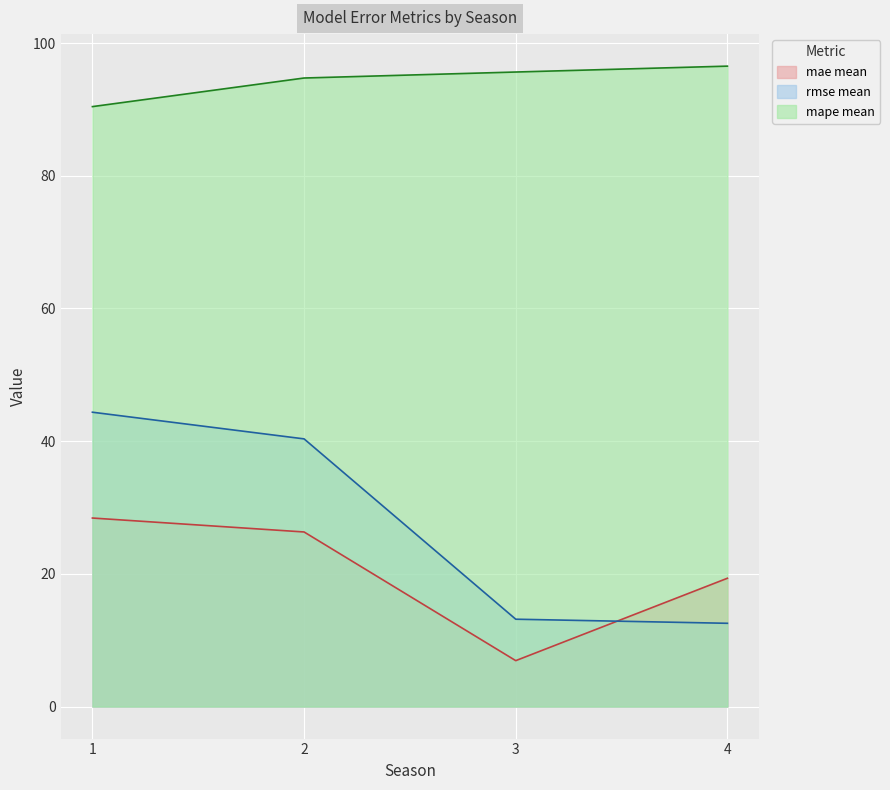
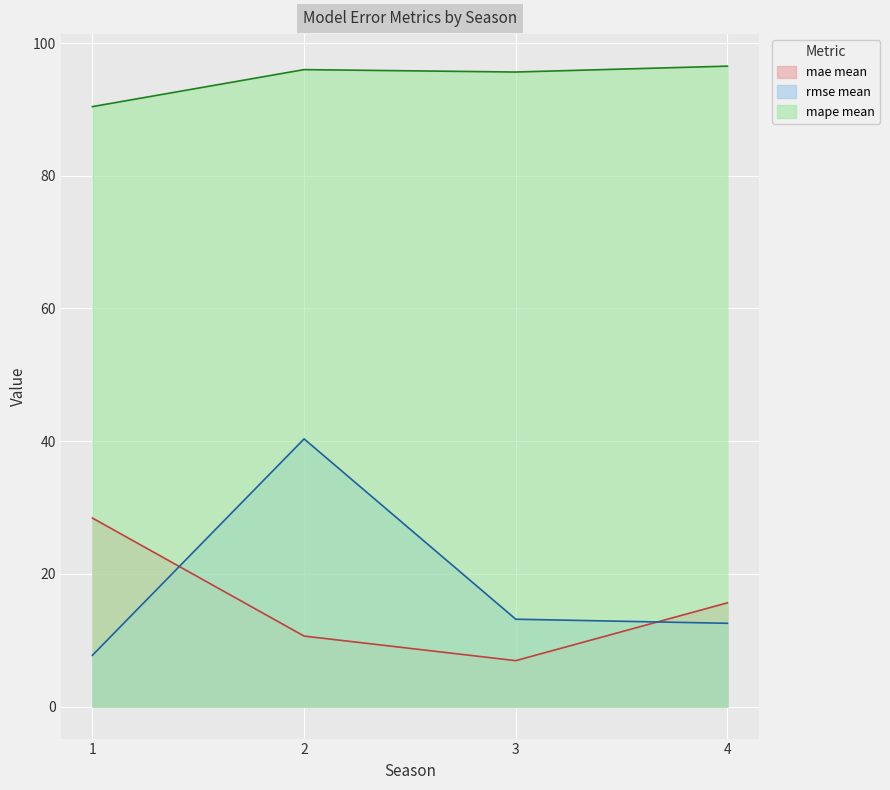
  {
    "mae mean": {
      "1": 28,
-     "2": 26,
+     "2": 11,
      "3": 7,
-     "4": 19
+     "4": 16
    },
    "rmse mean": {
-     "1": 44,
+     "1": 8,
      "2": 40,
      "3": 13,
      "4": 13
    },
    "mape mean": {
      "1": 90,
-     "2": 95,
+     "2": 96,
      "3": 96,
      "4": 97
    }
  }
